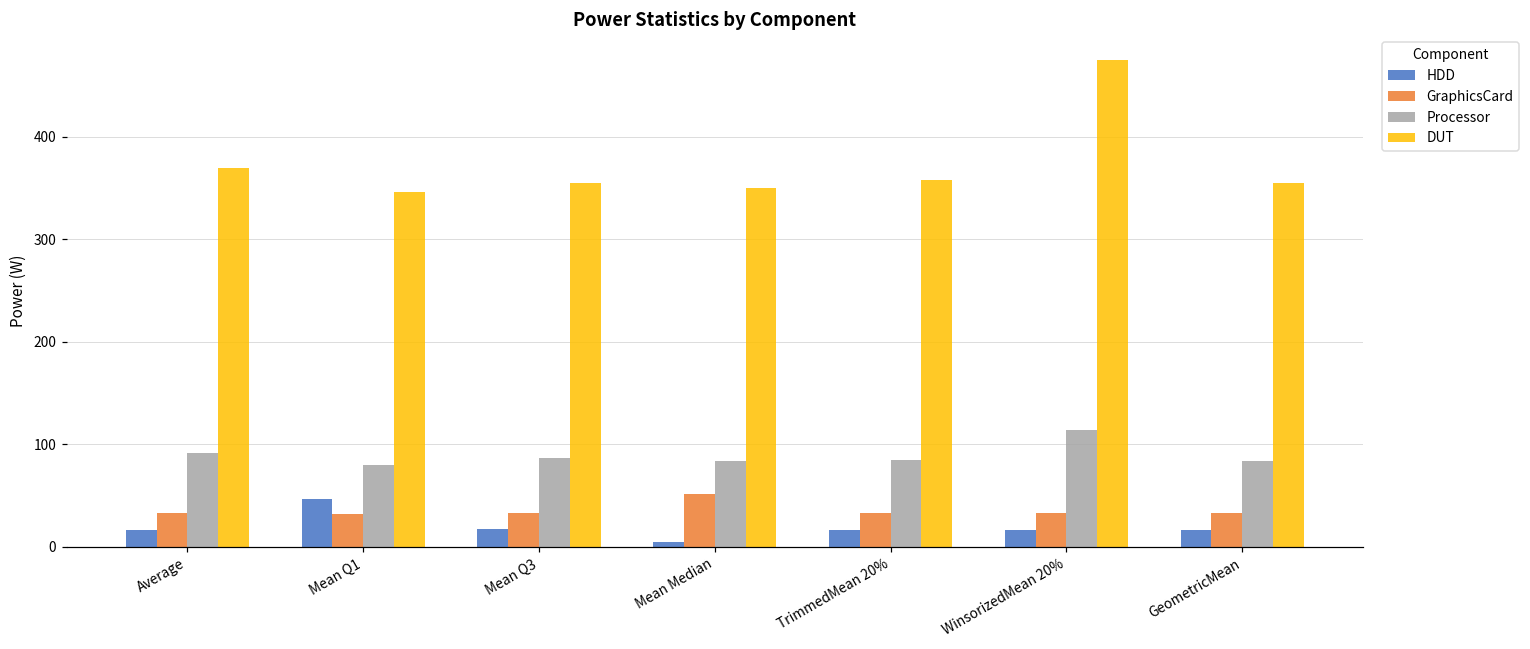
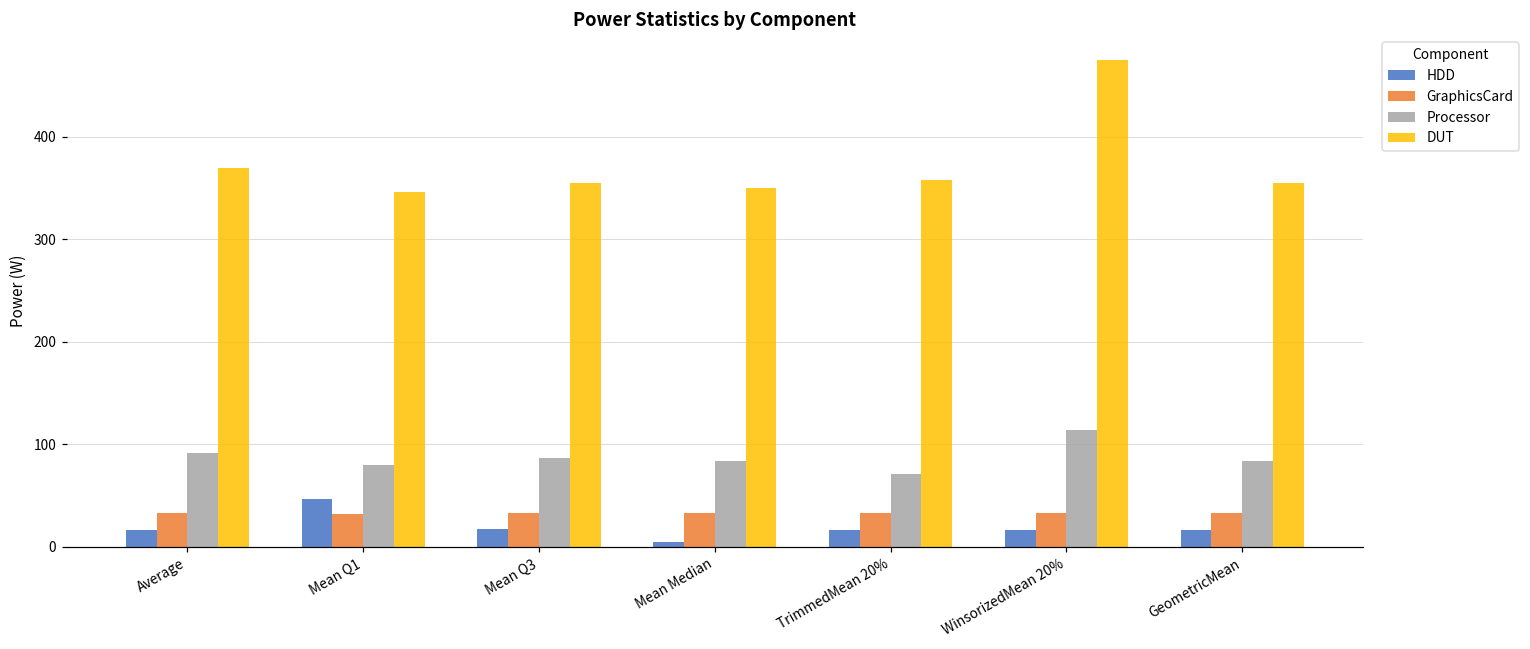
  {
    "HDD": {
      "Average": 20,
      "Mean Q1": 50,
      "Mean Q3": 20,
      "Mean Median": 0,
      "TrimmedMean 20%": 20,
      "WinsorizedMean 20%": 20,
      "GeometricMean": 20
    },
    "GraphicsCard": {
      "Average": 30,
      "Mean Q1": 30,
      "Mean Q3": 30,
-     "Mean Median": 50,
+     "Mean Median": 30,
      "TrimmedMean 20%": 30,
      "WinsorizedMean 20%": 30,
      "GeometricMean": 30
    },
    "Processor": {
      "Average": 90,
      "Mean Q1": 80,
      "Mean Q3": 90,
      "Mean Median": 80,
-     "TrimmedMean 20%": 80,
+     "TrimmedMean 20%": 70,
      "WinsorizedMean 20%": 110,
      "GeometricMean": 80
    },
    "DUT": {
      "Average": 370,
      "Mean Q1": 350,
      "Mean Q3": 360,
      "Mean Median": 350,
      "TrimmedMean 20%": 360,
      "WinsorizedMean 20%": 480,
      "GeometricMean": 350
    }
  }
